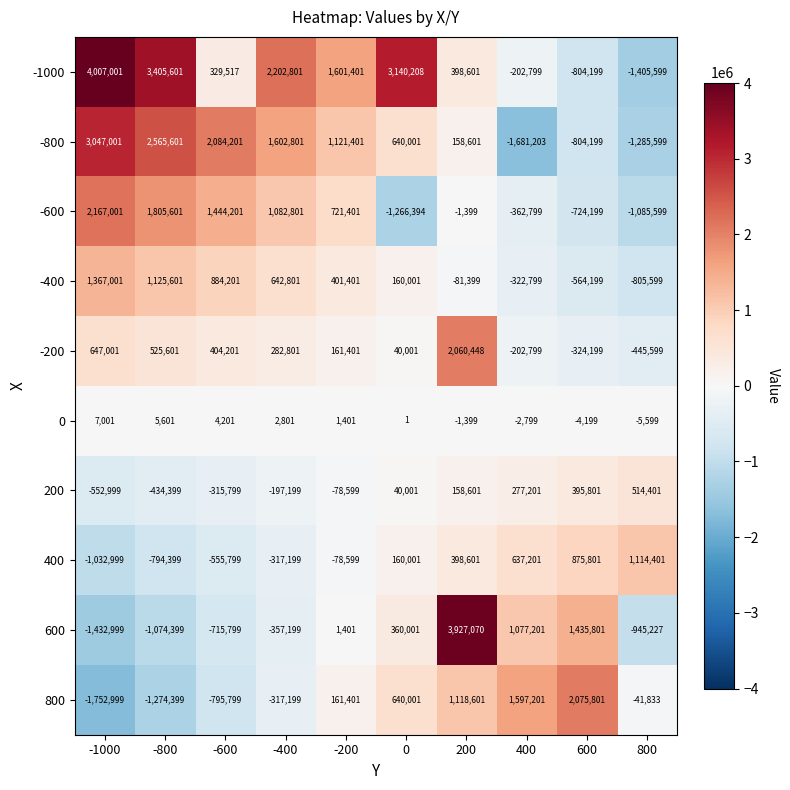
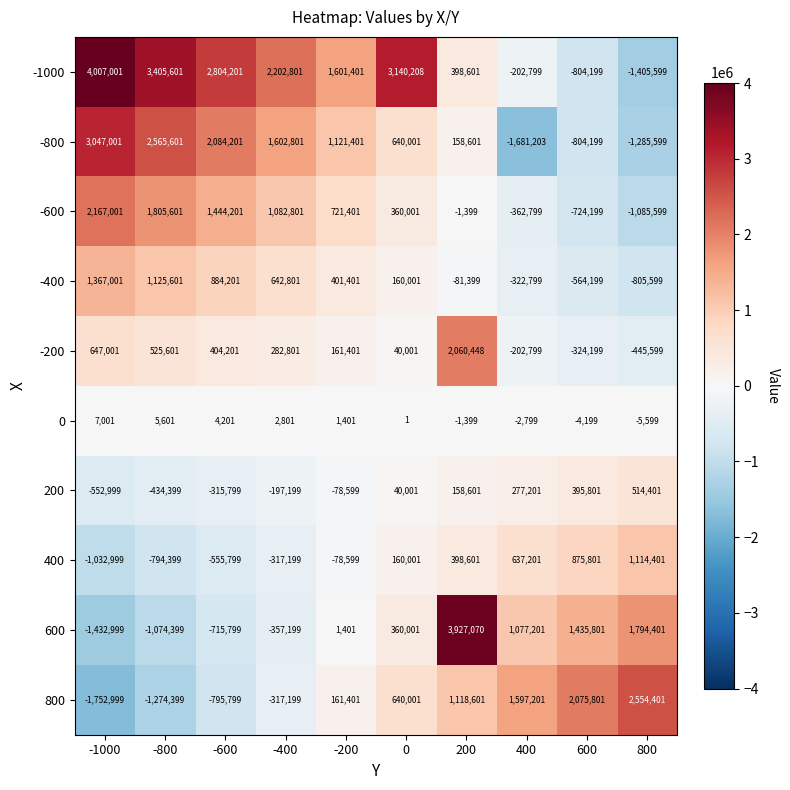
  {
    "-1000": {
      "-1000": "4,007,001",
      "-800": "3,405,601",
-     "-600": "329,517",
+     "-600": "2,804,201",
      "-400": "2,202,801",
      "-200": "1,601,401",
      "0": "3,140,208",
      "200": "398,601",
      "400": "-202,799",
      "600": "-804,199",
      "800": "-1,405,599"
    },
    "-800": {
      "-1000": "3,047,001",
      "-800": "2,565,601",
      "-600": "2,084,201",
      "-400": "1,602,801",
      "-200": "1,121,401",
      "0": "640,001",
      "200": "158,601",
      "400": "-1,681,203",
      "600": "-804,199",
      "800": "-1,285,599"
    },
    "-600": {
      "-1000": "2,167,001",
      "-800": "1,805,601",
      "-600": "1,444,201",
      "-400": "1,082,801",
      "-200": "721,401",
-     "0": "-1,266,394",
+     "0": "360,001",
      "200": "-1,399",
      "400": "-362,799",
      "600": "-724,199",
      "800": "-1,085,599"
    },
    "-400": {
      "-1000": "1,367,001",
      "-800": "1,125,601",
      "-600": "884,201",
      "-400": "642,801",
      "-200": "401,401",
      "0": "160,001",
      "200": "-81,399",
      "400": "-322,799",
      "600": "-564,199",
      "800": "-805,599"
    },
    "-200": {
      "-1000": "647,001",
      "-800": "525,601",
      "-600": "404,201",
      "-400": "282,801",
      "-200": "161,401",
      "0": "40,001",
      "200": "2,060,448",
      "400": "-202,799",
      "600": "-324,199",
      "800": "-445,599"
    },
    "0": {
      "-1000": "7,001",
      "-800": "5,601",
      "-600": "4,201",
      "-400": "2,801",
      "-200": "1,401",
      "0": "1",
      "200": "-1,399",
      "400": "-2,799",
      "600": "-4,199",
      "800": "-5,599"
    },
    "200": {
      "-1000": "-552,999",
      "-800": "-434,399",
      "-600": "-315,799",
      "-400": "-197,199",
      "-200": "-78,599",
      "0": "40,001",
      "200": "158,601",
      "400": "277,201",
      "600": "395,801",
      "800": "514,401"
    },
    "400": {
      "-1000": "-1,032,999",
      "-800": "-794,399",
      "-600": "-555,799",
      "-400": "-317,199",
      "-200": "-78,599",
      "0": "160,001",
      "200": "398,601",
      "400": "637,201",
      "600": "875,801",
      "800": "1,114,401"
    },
    "600": {
      "-1000": "-1,432,999",
      "-800": "-1,074,399",
      "-600": "-715,799",
      "-400": "-357,199",
      "-200": "1,401",
      "0": "360,001",
      "200": "3,927,070",
      "400": "1,077,201",
      "600": "1,435,801",
-     "800": "-945,227"
+     "800": "1,794,401"
    },
    "800": {
      "-1000": "-1,752,999",
      "-800": "-1,274,399",
      "-600": "-795,799",
      "-400": "-317,199",
      "-200": "161,401",
      "0": "640,001",
      "200": "1,118,601",
      "400": "1,597,201",
      "600": "2,075,801",
-     "800": "-41,833"
+     "800": "2,554,401"
    }
  }
